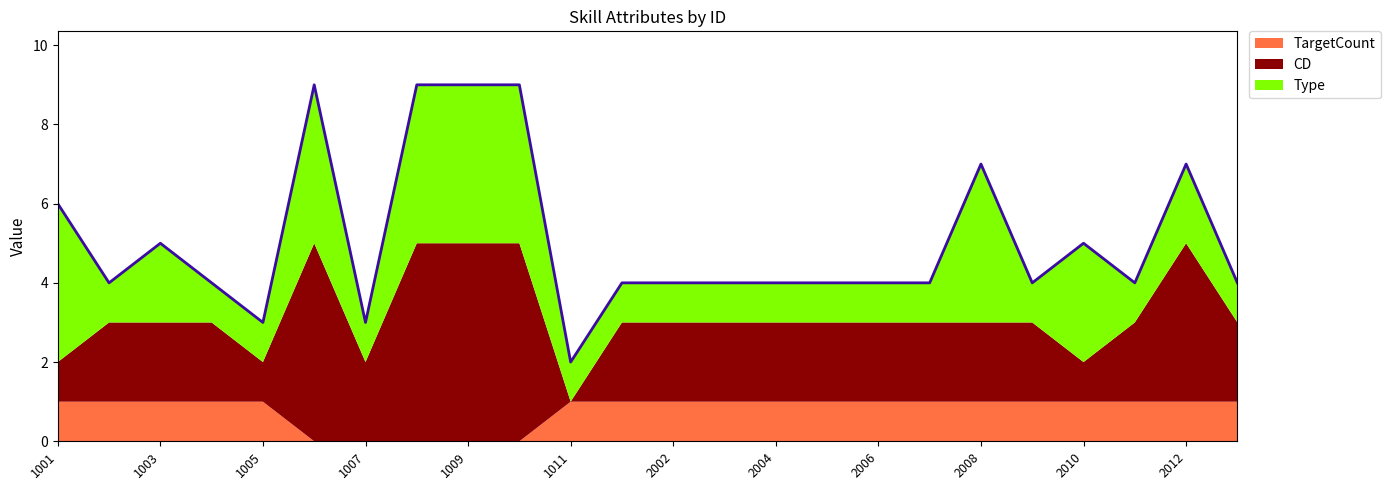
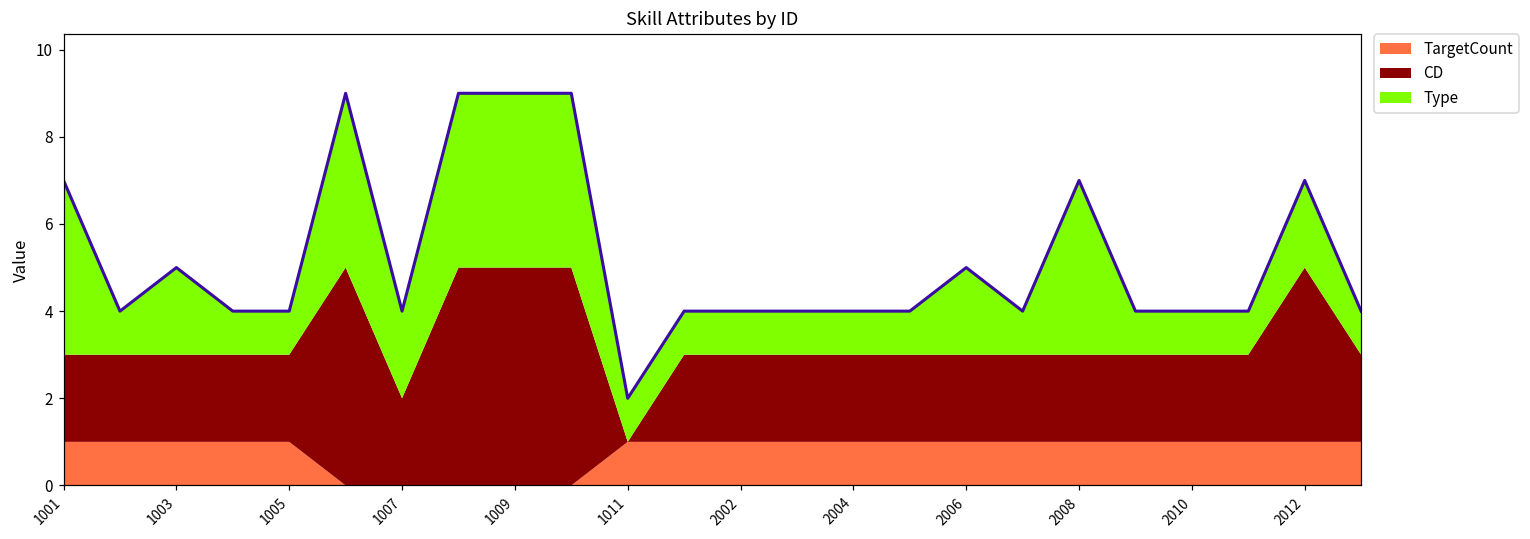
  {
    "CD": {
-     "1001": 1,
-     "1005": 1,
-     "2010": 1
+     "1001": 2,
+     "1005": 2,
+     "2010": 2
    },
    "Type": {
      "1001": 4,
      "1003": 2,
      "1005": 1,
-     "1007": 1,
+     "1007": 2,
      "1009": 4,
      "1011": 1,
      "2002": 1,
      "2004": 1,
-     "2006": 1,
+     "2006": 2,
      "2008": 4,
-     "2010": 3,
+     "2010": 1,
      "2012": 2
    }
  }
